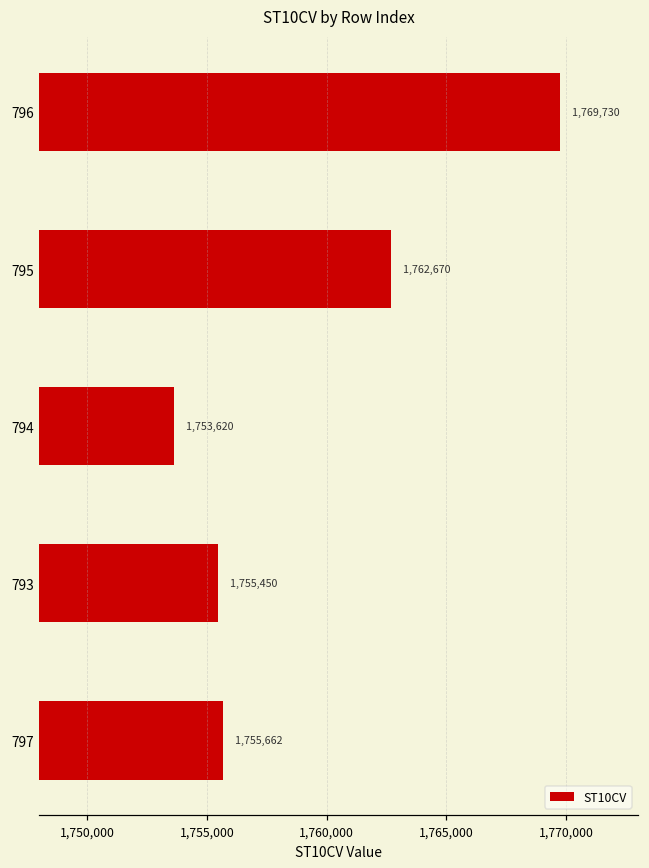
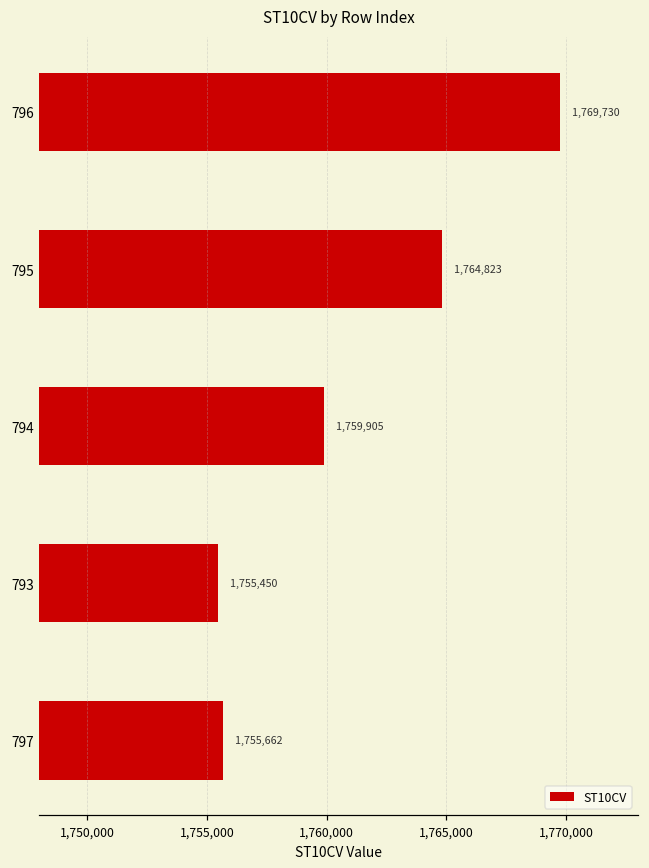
  {
    "796": "1,769,730",
-   "795": "1,762,670",
-   "794": "1,753,620",
+   "795": "1,764,823",
+   "794": "1,759,905",
    "793": "1,755,450",
    "797": "1,755,662"
  }
